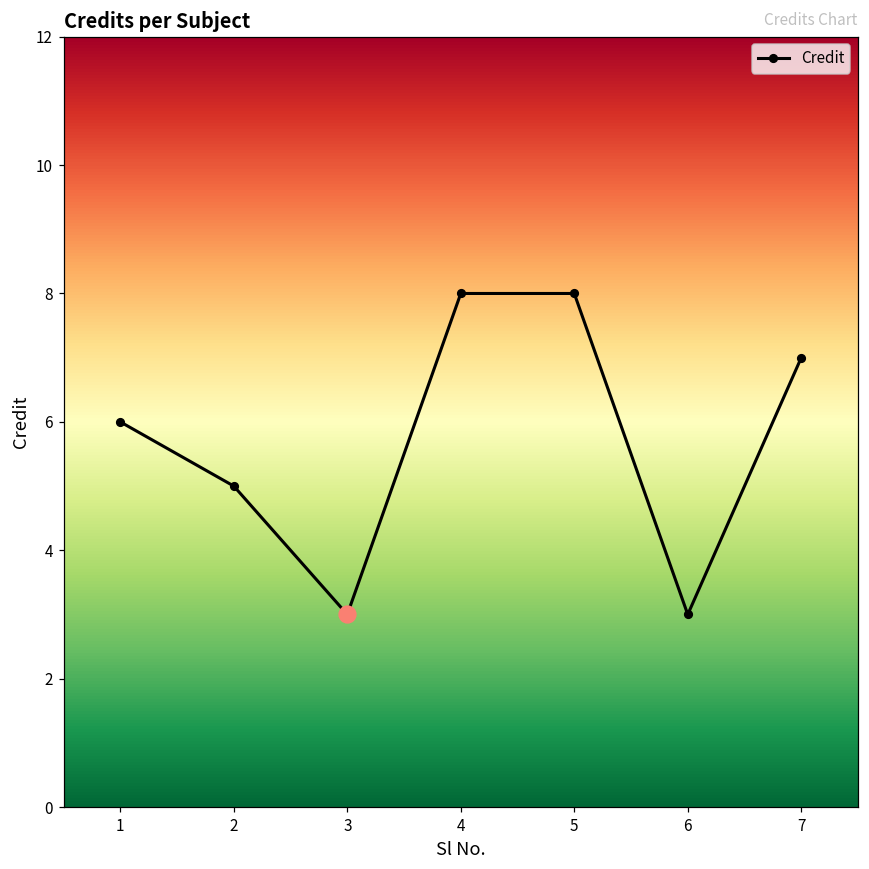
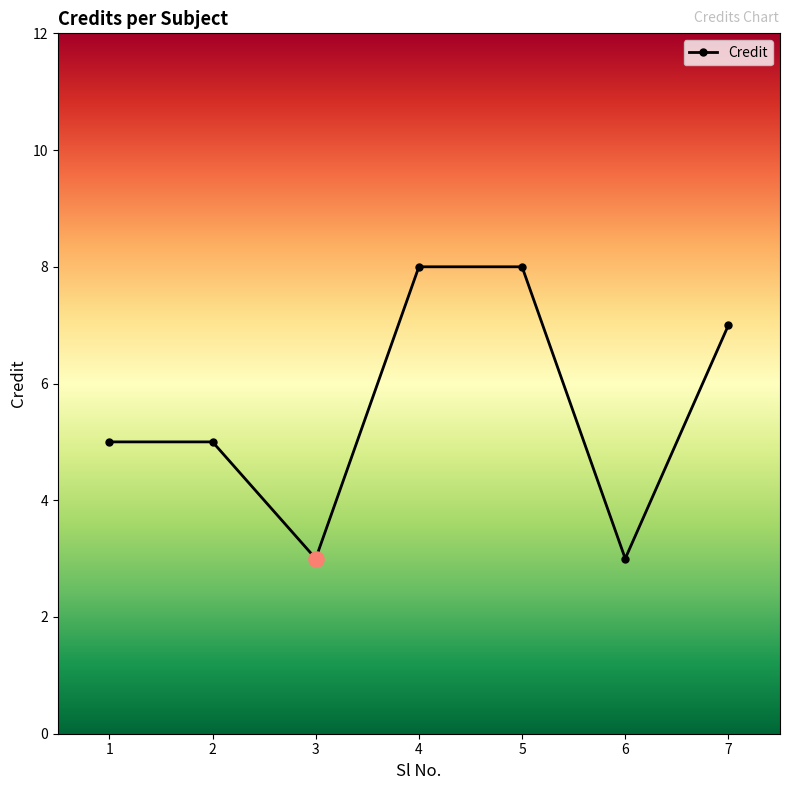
  {
    "Credit": {
-     "1": 6,
+     "1": 5,
      "2": 5,
      "4": 8,
      "5": 8,
      "6": 3,
      "7": 7
    }
  }
